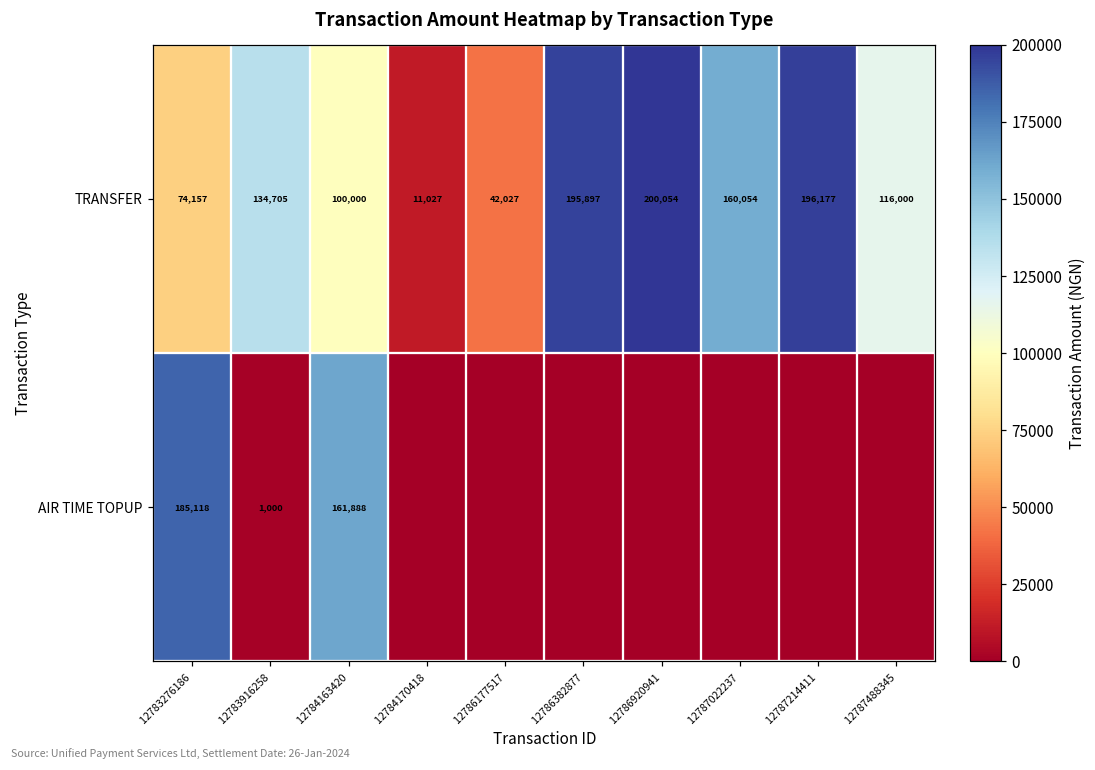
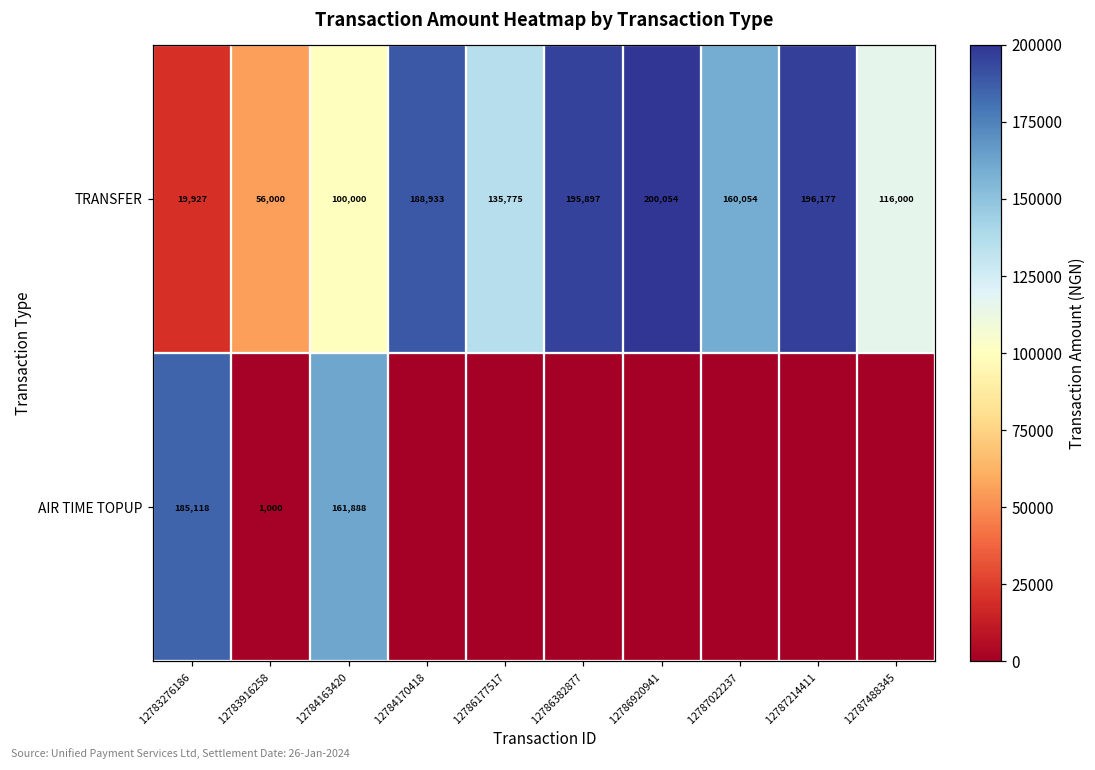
  {
    "TRANSFER": {
-     "12783276186": "74,157",
-     "12783916258": "134,705",
+     "12783276186": "19,927",
+     "12783916258": "56,000",
      "12784163420": "100,000",
-     "12784170418": "11,027",
-     "12786177517": "42,027",
+     "12784170418": "188,933",
+     "12786177517": "135,775",
      "12786382877": "195,897",
      "12786920941": "200,054",
      "12787022237": "160,054",
      "12787214411": "196,177",
      "12787488345": "116,000"
    },
    "AIR TIME TOPUP": {
      "12783276186": "185,118",
      "12783916258": "1,000",
      "12784163420": "161,888"
    }
  }
